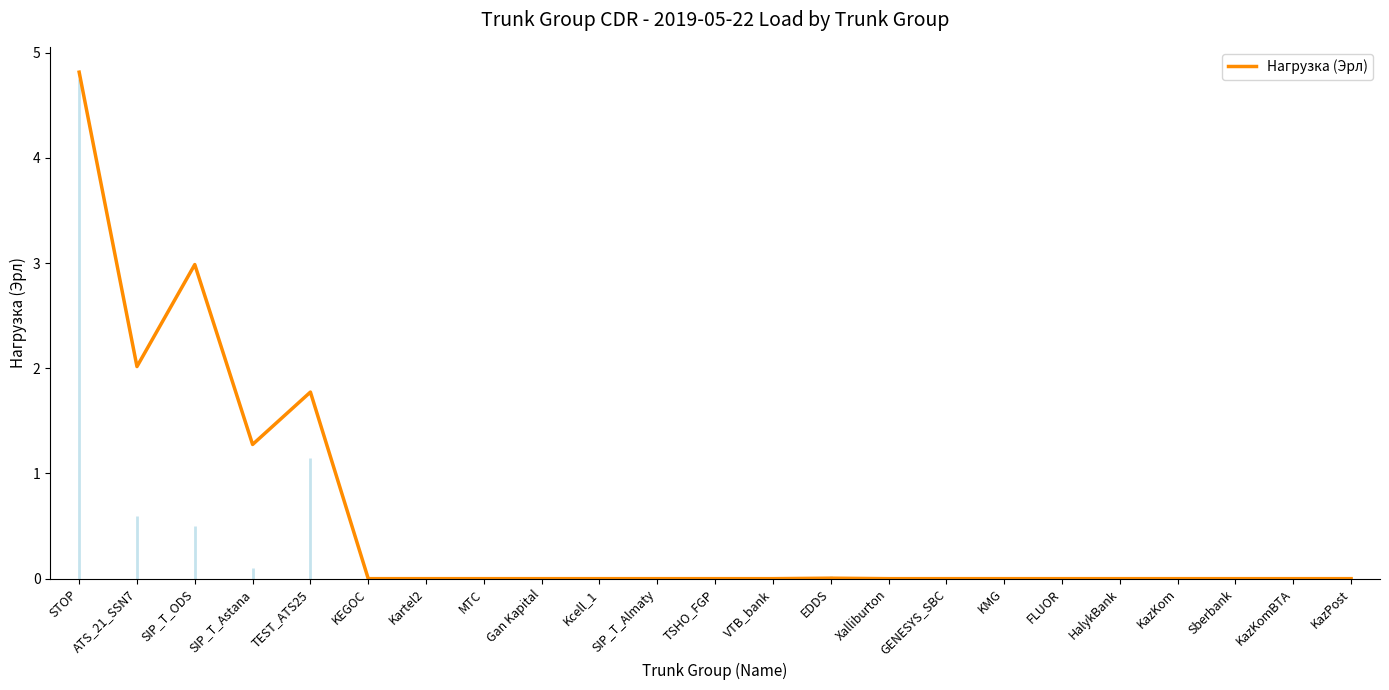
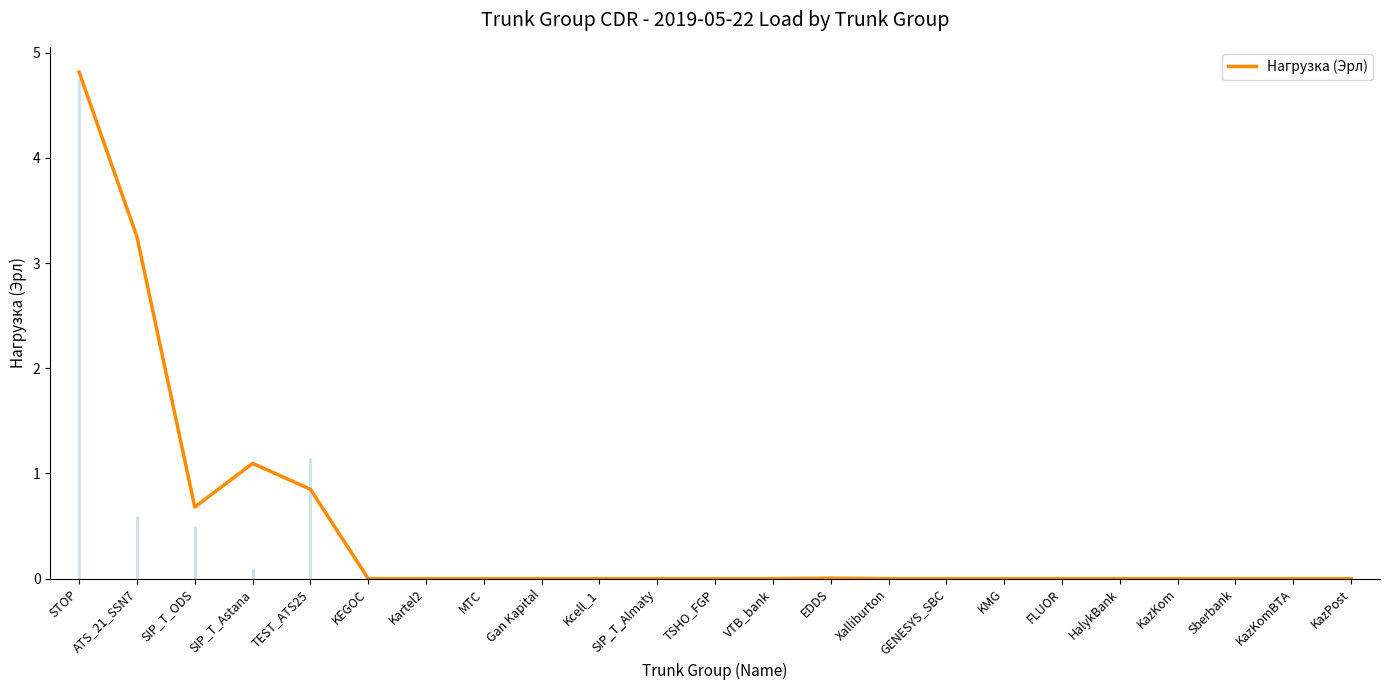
  {
    "STOP": 4.82,
-   "ATS_21_SSN7": 2.02,
-   "SIP_T_ODS": 2.99,
-   "SIP_T_Astana": 1.28,
-   "TEST_ATS25": 1.77,
+   "ATS_21_SSN7": 3.25,
+   "SIP_T_ODS": 0.68,
+   "SIP_T_Astana": 1.10,
+   "TEST_ATS25": 0.85,
    "KEGOC": 0.00,
    "Kartel2": 0.00,
    "MTC": 0.00,
    "Gan Kapital": 0.00,
    "Kcell_1": 0.00,
    "SIP_T_Almaty": 0.00,
    "TSHO_FGP": 0.00,
    "VTB_bank": 0.00,
    "EDDS": 0.00,
    "Xalliburton": 0.00,
    "GENESYS_SBC": 0.00,
    "KMG": 0.00,
    "FLUOR": 0.00,
    "HalykBank": 0.00,
    "KazKom": 0.00,
    "Sberbank": 0.00,
    "KazKomBTA": 0.00,
    "KazPost": 0.00
  }
